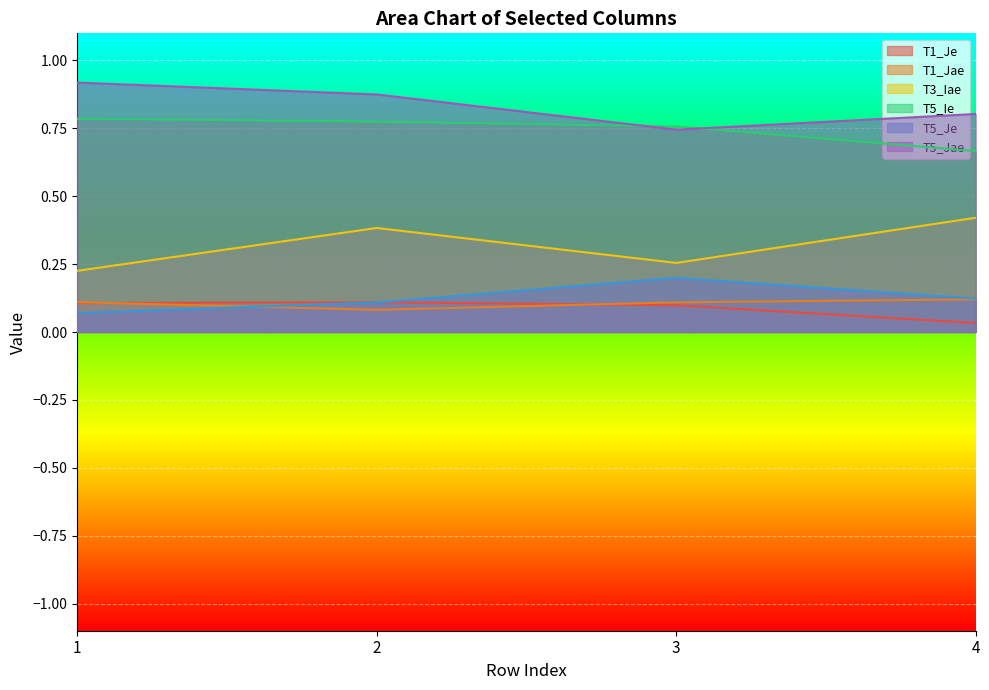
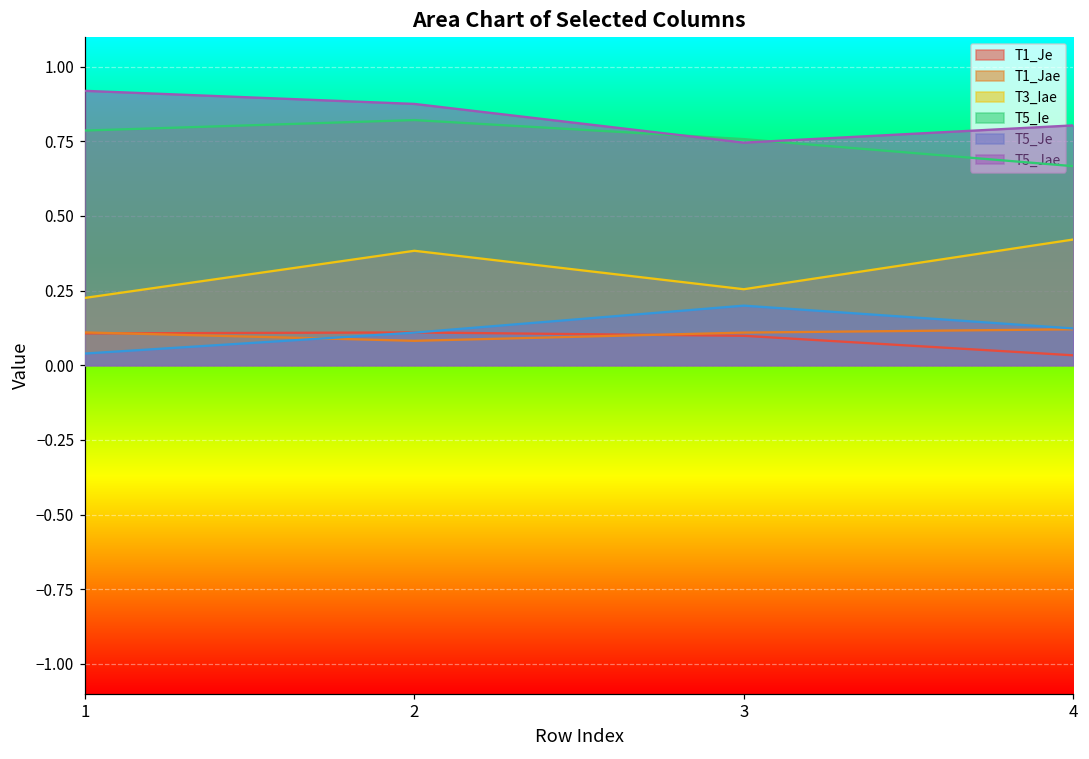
  {
    "T3_Iae": {
      "1": 0.23,
      "2": 0.38,
      "3": 0.25,
      "4": 0.42
    },
    "T5_Ie": {
      "1": 0.79,
-     "2": 0.77,
+     "2": 0.82,
      "3": 0.76,
      "4": 0.67
    },
    "T5_Je": {
-     "1": 0.07,
+     "1": 0.04,
      "3": 0.20
    },
    "T5_Jae": {
      "1": 0.92,
      "2": 0.87,
      "3": 0.75,
      "4": 0.80
    }
  }
